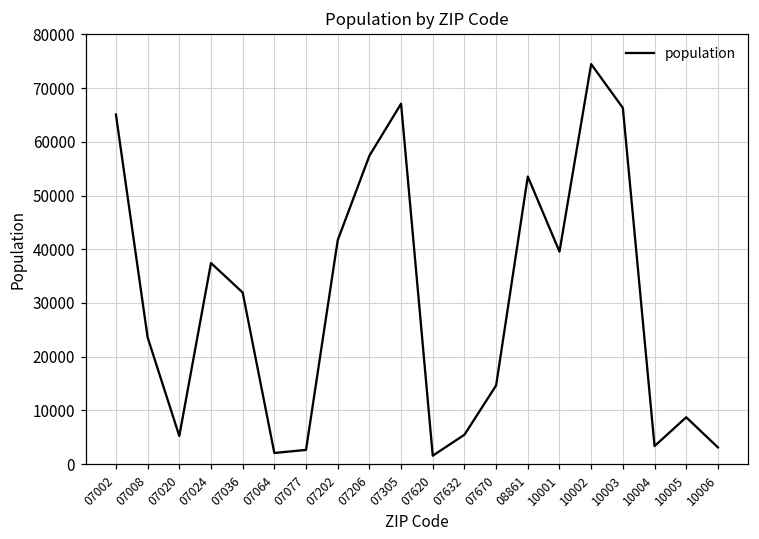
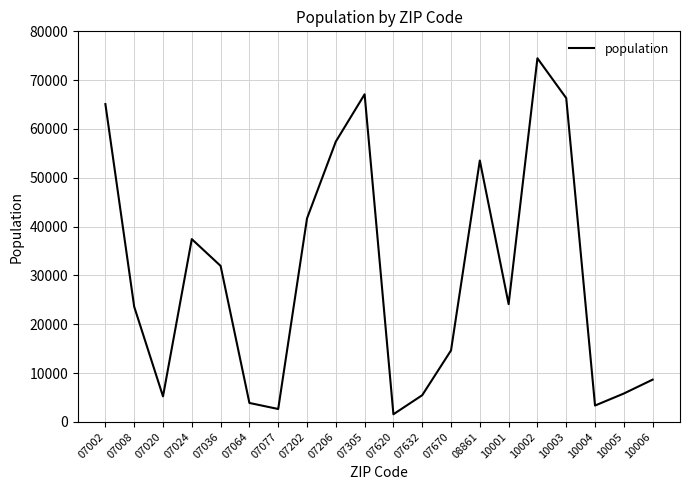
  {
    "07002": 65000,
    "07008": 24000,
    "07020": 5000,
    "07024": 37000,
    "07036": 32000,
-   "07064": 2000,
+   "07064": 4000,
    "07077": 3000,
    "07202": 42000,
    "07206": 57000,
    "07305": 67000,
    "07620": 2000,
    "07632": 5000,
    "07670": 15000,
    "08861": 54000,
-   "10001": 40000,
+   "10001": 24000,
    "10002": 74000,
    "10003": 66000,
    "10004": 3000,
-   "10005": 9000,
-   "10006": 3000
+   "10005": 6000,
+   "10006": 9000
  }
